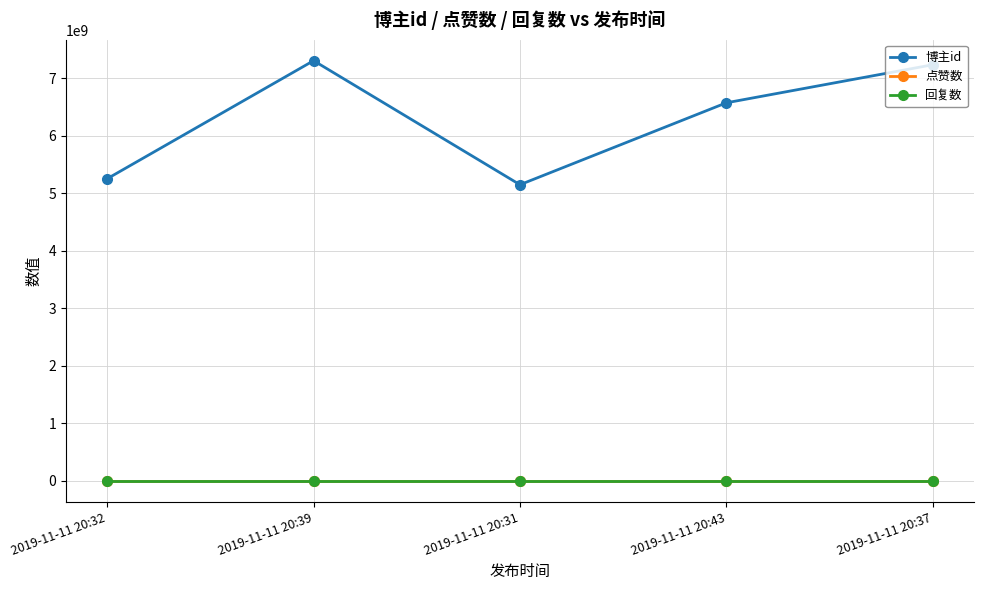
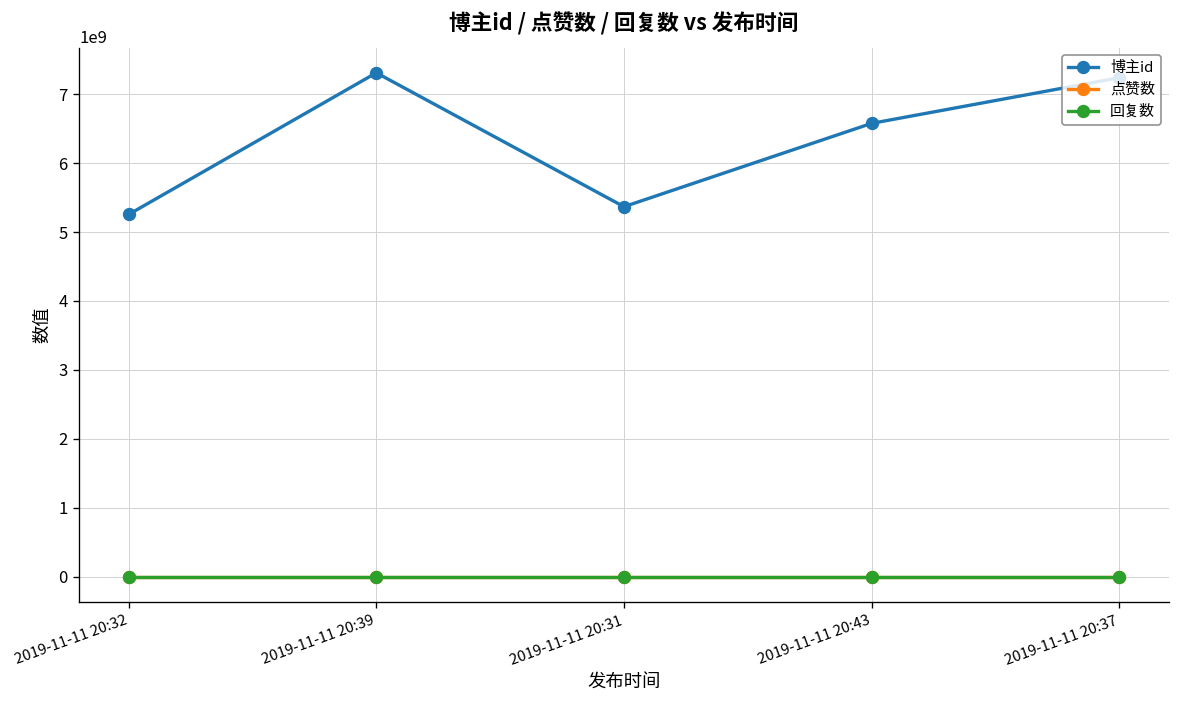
  {
    "博主id": {
      "2019-11-11 20:32": 5300000000,
      "2019-11-11 20:39": 7300000000,
-     "2019-11-11 20:31": 5200000000,
+     "2019-11-11 20:31": 5400000000,
      "2019-11-11 20:43": 6600000000
    },
    "回复数": {
      "2019-11-11 20:32": 0,
      "2019-11-11 20:39": 0,
      "2019-11-11 20:31": 0,
      "2019-11-11 20:43": 0,
      "2019-11-11 20:37": 0
    }
  }
